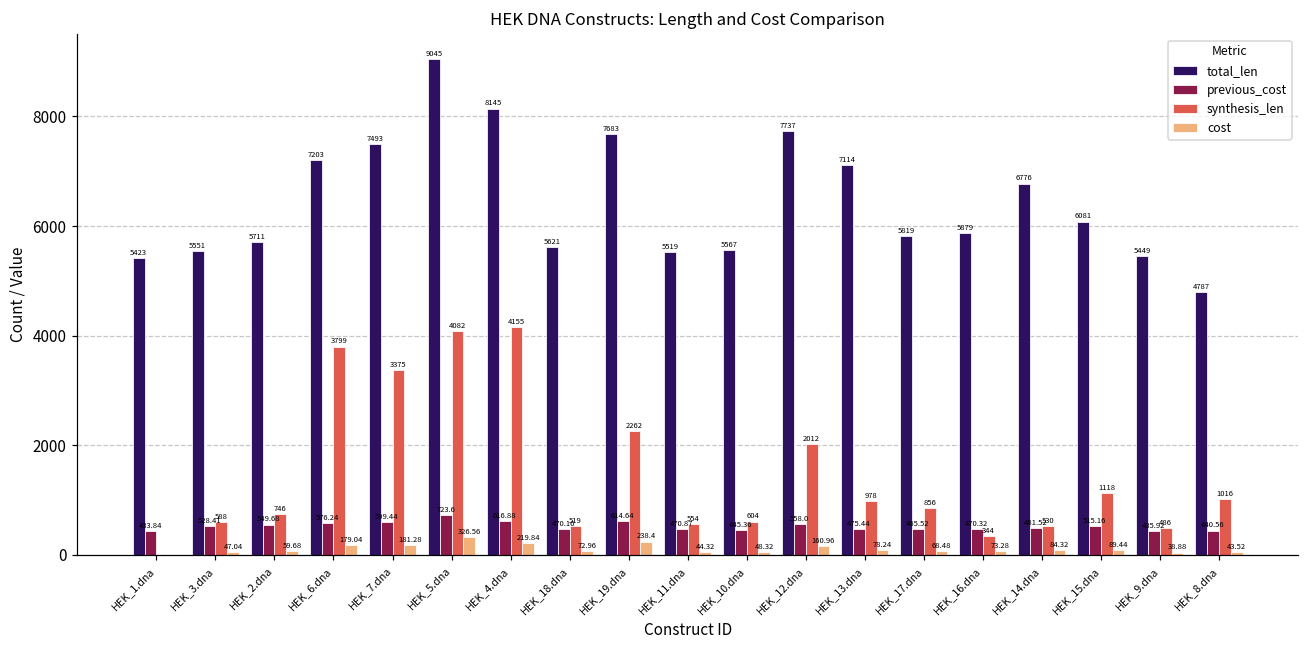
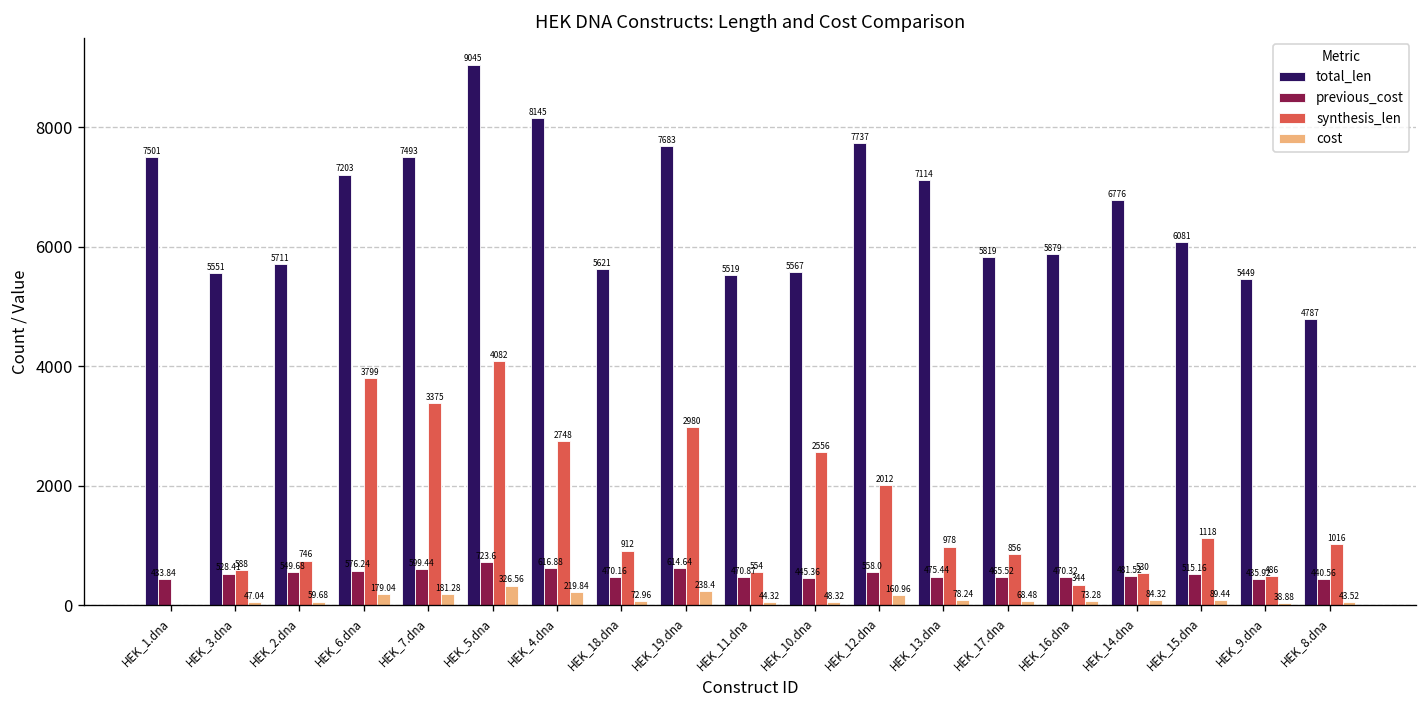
  {
    "total_len": {
-     "HEK_1.dna": 5423,
+     "HEK_1.dna": 7501,
      "HEK_3.dna": 5551,
      "HEK_2.dna": 5711,
      "HEK_6.dna": 7203,
      "HEK_7.dna": 7493,
      "HEK_5.dna": 9045,
      "HEK_4.dna": 8145,
      "HEK_18.dna": 5621,
      "HEK_19.dna": 7683,
      "HEK_11.dna": 5519,
      "HEK_10.dna": 5567,
      "HEK_12.dna": 7737,
      "HEK_13.dna": 7114,
      "HEK_17.dna": 5819,
      "HEK_16.dna": 5879,
      "HEK_14.dna": 6776,
      "HEK_15.dna": 6081,
      "HEK_9.dna": 5449,
      "HEK_8.dna": 4787
    },
    "previous_cost": {
      "HEK_1.dna": 433.84,
      "HEK_2.dna": 549.68,
      "HEK_6.dna": 576.24,
      "HEK_7.dna": 599.44,
      "HEK_5.dna": 723.6,
      "HEK_4.dna": 616.88,
      "HEK_18.dna": 470.16,
      "HEK_19.dna": 614.64,
      "HEK_11.dna": 470.87,
      "HEK_10.dna": 445.36,
      "HEK_12.dna": 558.0,
      "HEK_13.dna": 475.44,
      "HEK_17.dna": 465.52,
      "HEK_16.dna": 470.32,
      "HEK_15.dna": 515.16,
      "HEK_8.dna": 440.56
    },
    "synthesis_len": {
      "HEK_2.dna": 746,
      "HEK_6.dna": 3799,
      "HEK_7.dna": 3375,
      "HEK_5.dna": 4082,
-     "HEK_4.dna": 4155,
-     "HEK_18.dna": 519,
-     "HEK_19.dna": 2262,
-     "HEK_10.dna": 604,
+     "HEK_4.dna": 2748,
+     "HEK_18.dna": 912,
+     "HEK_19.dna": 2980,
+     "HEK_10.dna": 2556,
      "HEK_12.dna": 2012,
      "HEK_13.dna": 978,
      "HEK_17.dna": 856,
      "HEK_16.dna": 344,
      "HEK_15.dna": 1118,
      "HEK_8.dna": 1016
    },
    "cost": {
      "HEK_3.dna": 47.04,
      "HEK_2.dna": 59.68,
      "HEK_6.dna": 179.04,
      "HEK_7.dna": 181.28,
      "HEK_5.dna": 326.56,
      "HEK_4.dna": 219.84,
      "HEK_18.dna": 72.96,
      "HEK_19.dna": 238.4,
      "HEK_11.dna": 44.32,
      "HEK_10.dna": 48.32,
      "HEK_12.dna": 160.96,
      "HEK_13.dna": 78.24,
      "HEK_17.dna": 68.48,
      "HEK_16.dna": 73.28,
      "HEK_14.dna": 84.32,
      "HEK_15.dna": 89.44,
      "HEK_9.dna": 38.88,
      "HEK_8.dna": 43.52
    }
  }
